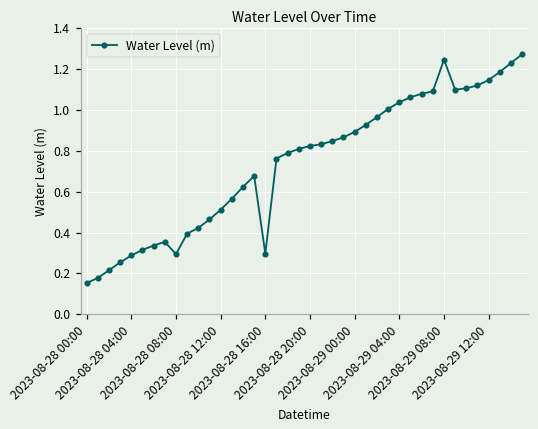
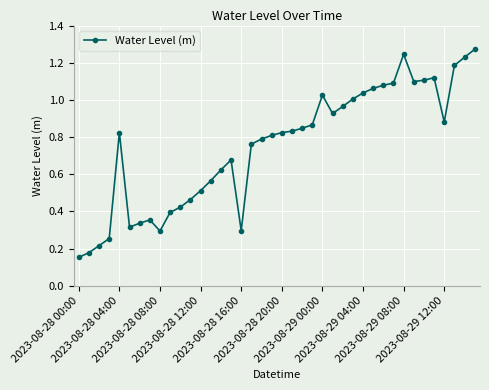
  {
    "2023-08-28 00:00": 0.15,
-   "2023-08-28 04:00": 0.29,
+   "2023-08-28 04:00": 0.82,
    "2023-08-28 08:00": 0.29,
    "2023-08-28 12:00": 0.51,
    "2023-08-28 16:00": 0.30,
    "2023-08-28 20:00": 0.82,
-   "2023-08-29 00:00": 0.89,
+   "2023-08-29 00:00": 1.03,
    "2023-08-29 04:00": 1.04,
    "2023-08-29 08:00": 1.25,
-   "2023-08-29 12:00": 1.15
+   "2023-08-29 12:00": 0.88
  }
